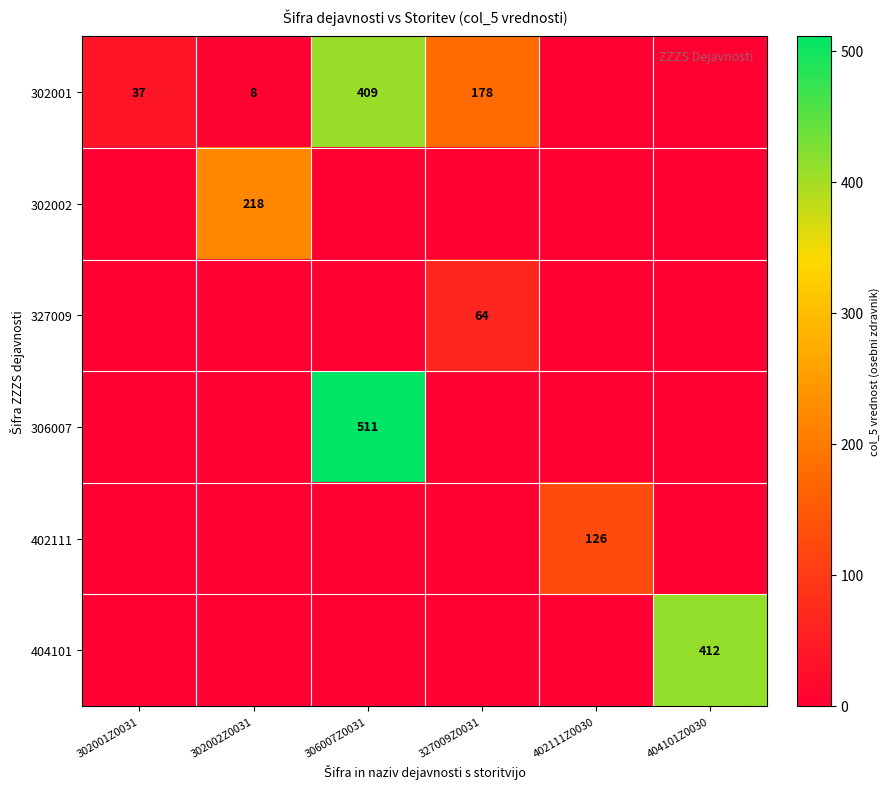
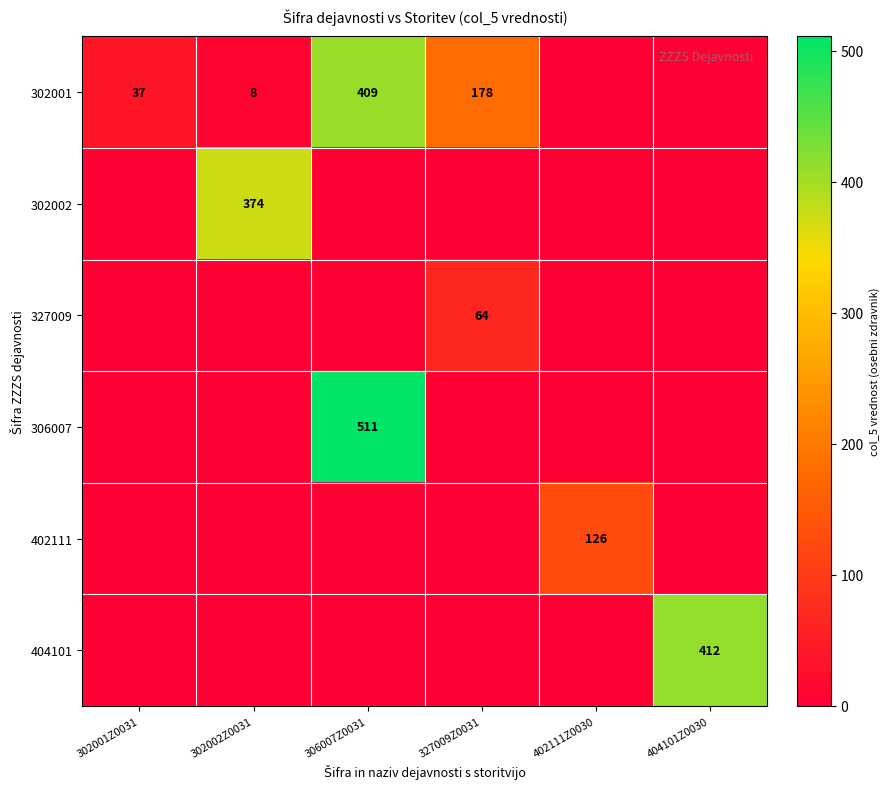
  {
    "302001": {
      "302001Z0031": 37,
      "302002Z0031": 8,
      "306007Z0031": 409,
      "327009Z0031": 178
    },
    "302002": {
-     "302002Z0031": 218
+     "302002Z0031": 374
    },
    "327009": {
      "327009Z0031": 64
    },
    "306007": {
      "306007Z0031": 511
    },
    "402111": {
      "402111Z0030": 126
    },
    "404101": {
      "404101Z0030": 412
    }
  }
